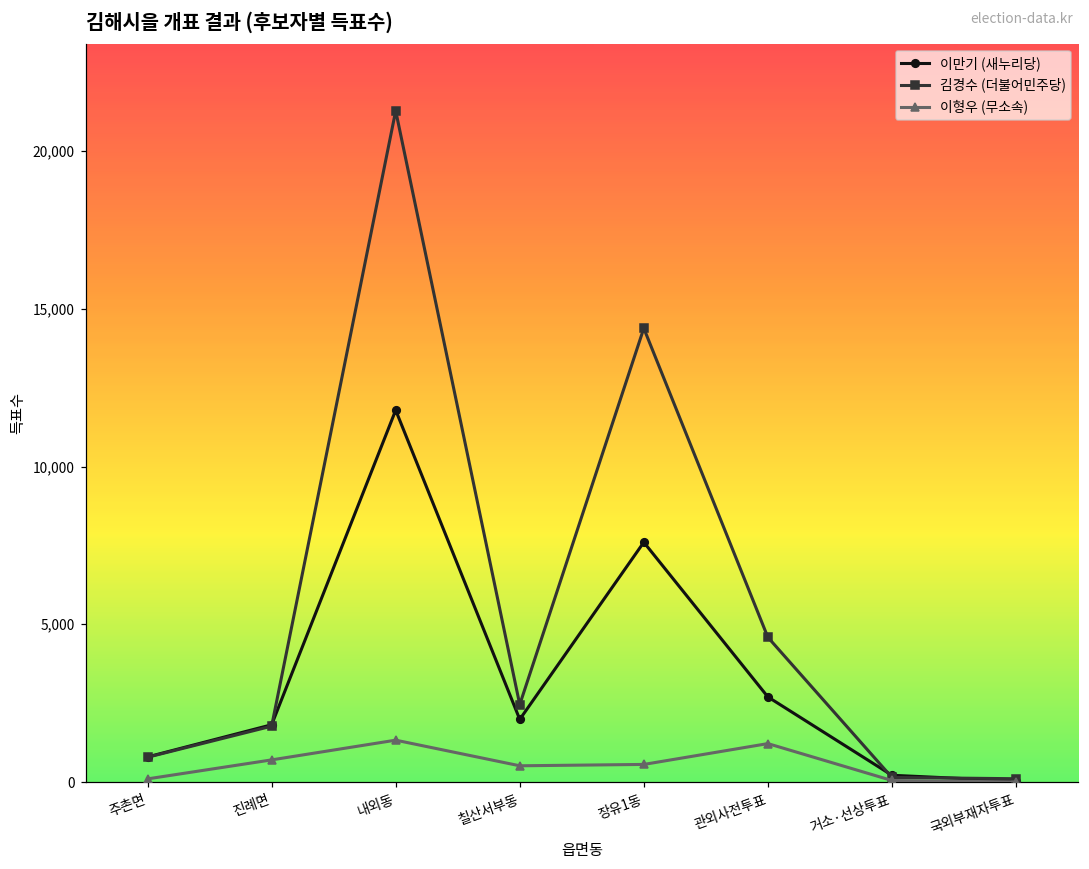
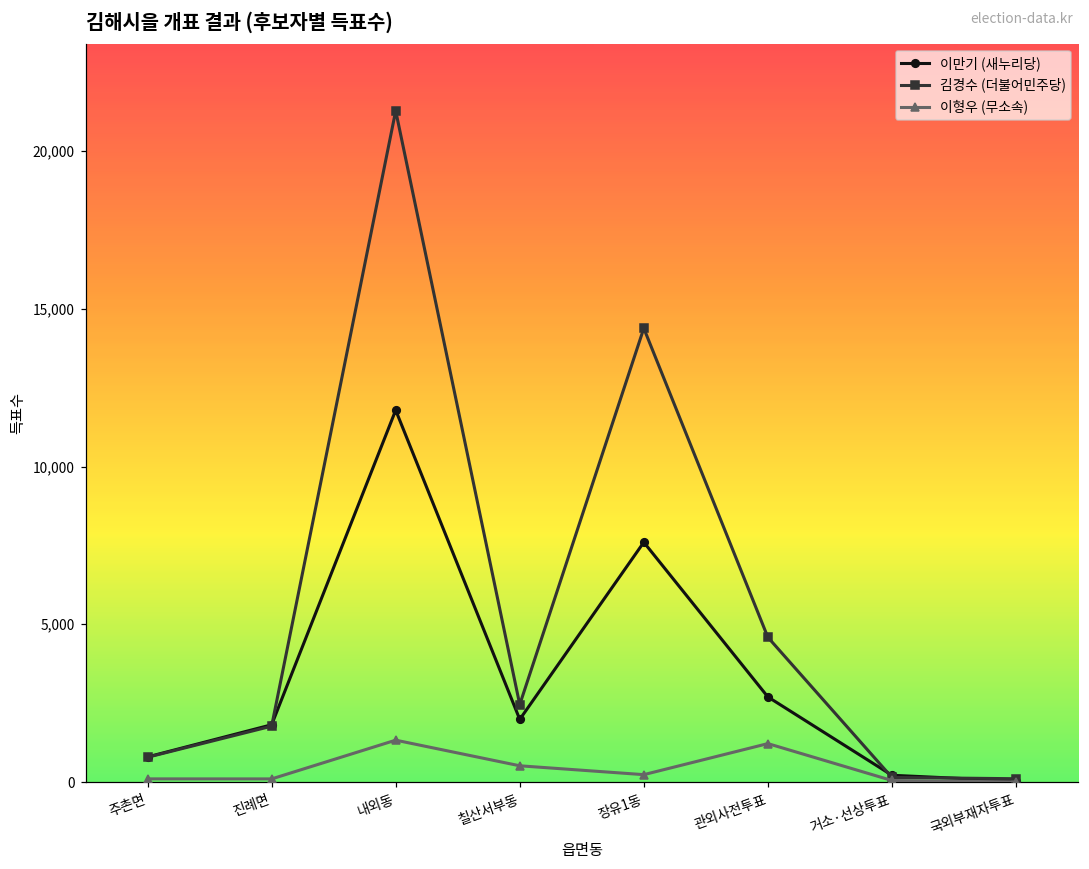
  {
    "이형우 (무소속)": {
      "주촌면": "100",
-     "진례면": "700",
+     "진례면": "100",
      "내외동": "1,300",
      "칠산서부동": "500",
-     "장유1동": "600",
+     "장유1동": "200",
      "관외사전투표": "1,200",
      "거소·선상투표": "100"
    }
  }
